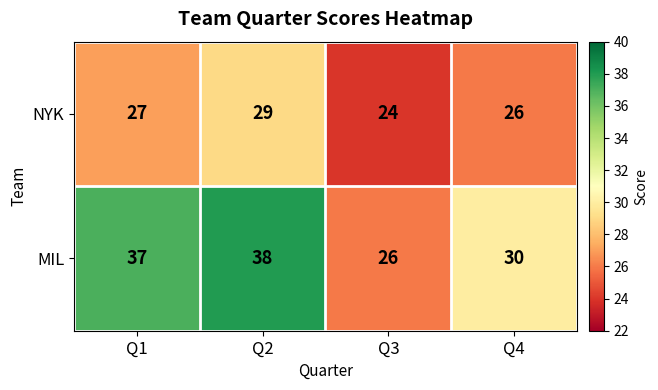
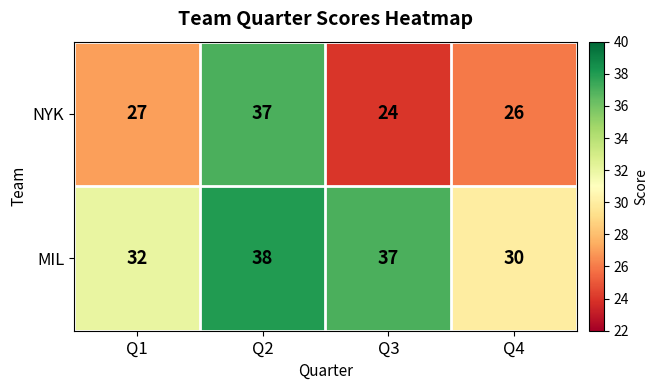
  {
    "NYK": {
      "Q1": 27,
-     "Q2": 29,
+     "Q2": 37,
      "Q3": 24,
      "Q4": 26
    },
    "MIL": {
-     "Q1": 37,
+     "Q1": 32,
      "Q2": 38,
-     "Q3": 26,
+     "Q3": 37,
      "Q4": 30
    }
  }
